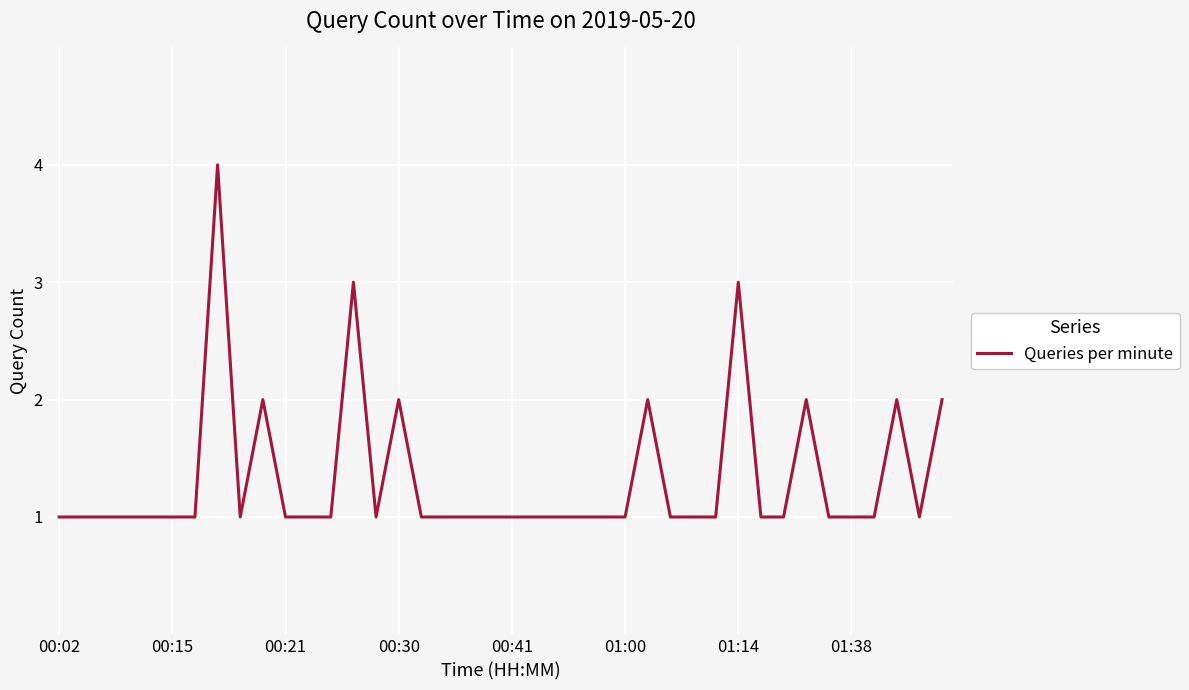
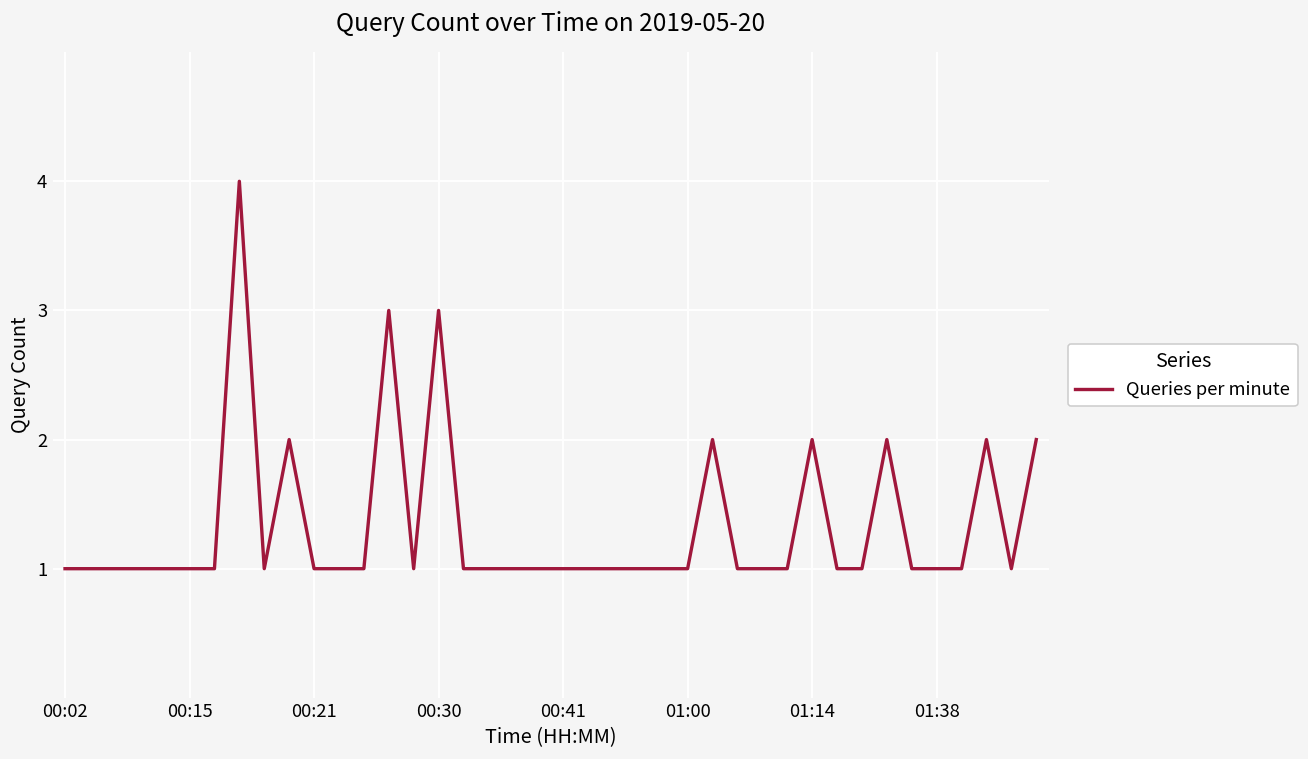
  {
    "00:02": 1,
    "00:15": 1,
    "00:21": 1,
-   "00:30": 2,
+   "00:30": 3,
    "00:41": 1,
    "01:00": 1,
-   "01:14": 3,
+   "01:14": 2,
    "01:38": 1
  }
